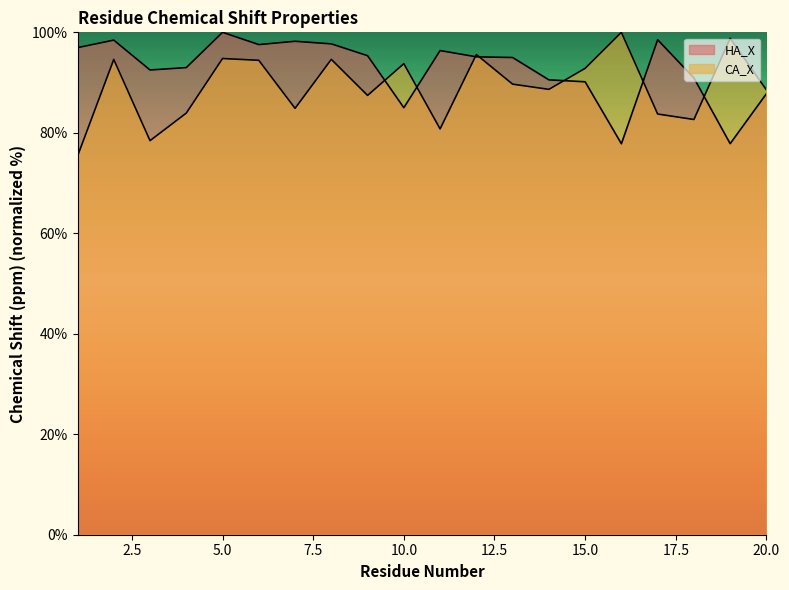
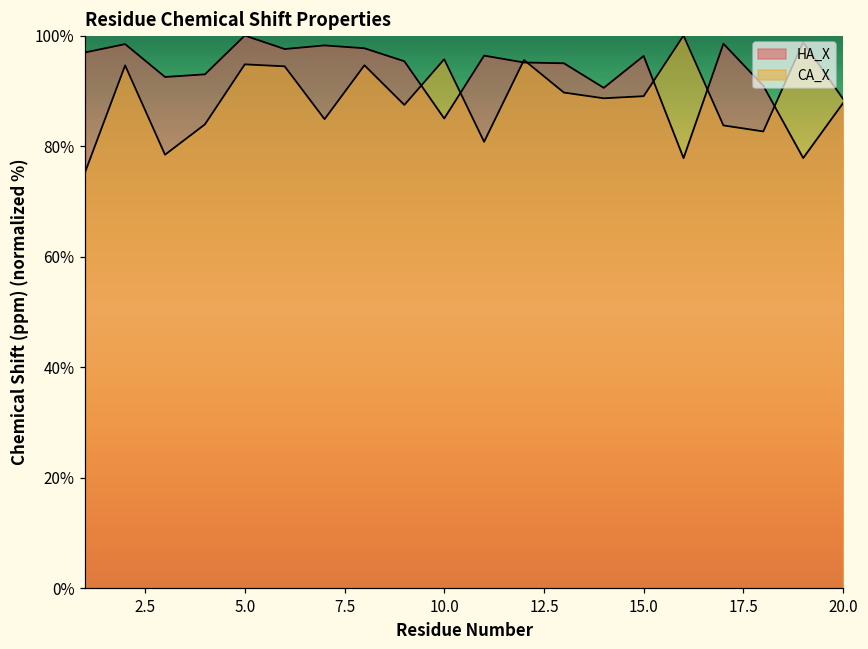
  {
    "HA_X": {
      "5.0": "100%",
      "10.0": "85%",
-     "15.0": "90%",
+     "15.0": "96%",
      "20.0": "88%"
    },
    "CA_X": {
      "5.0": "95%",
-     "10.0": "94%",
-     "15.0": "93%",
+     "10.0": "96%",
+     "15.0": "89%",
      "20.0": "89%"
    }
  }
